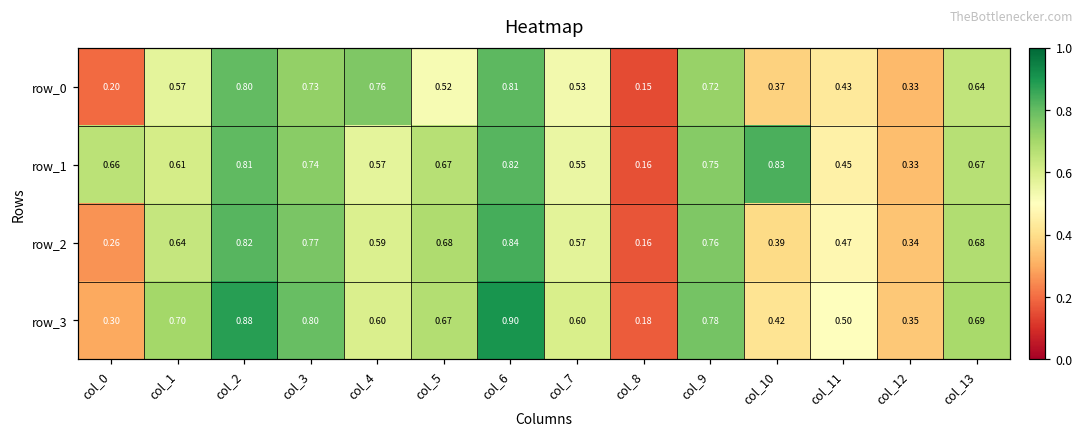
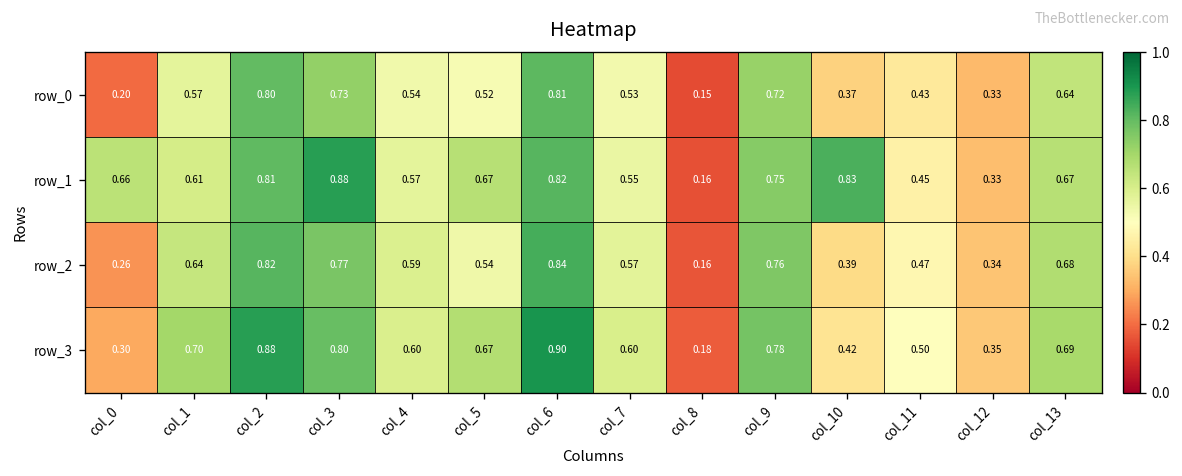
  {
    "row_0": {
      "col_0": 0.20,
      "col_1": 0.57,
      "col_2": 0.80,
      "col_3": 0.73,
-     "col_4": 0.76,
+     "col_4": 0.54,
      "col_5": 0.52,
      "col_6": 0.81,
      "col_7": 0.53,
      "col_8": 0.15,
      "col_9": 0.72,
      "col_10": 0.37,
      "col_11": 0.43,
      "col_12": 0.33,
      "col_13": 0.64
    },
    "row_1": {
      "col_0": 0.66,
      "col_1": 0.61,
      "col_2": 0.81,
-     "col_3": 0.74,
+     "col_3": 0.88,
      "col_4": 0.57,
      "col_5": 0.67,
      "col_6": 0.82,
      "col_7": 0.55,
      "col_8": 0.16,
      "col_9": 0.75,
      "col_10": 0.83,
      "col_11": 0.45,
      "col_12": 0.33,
      "col_13": 0.67
    },
    "row_2": {
      "col_0": 0.26,
      "col_1": 0.64,
      "col_2": 0.82,
      "col_3": 0.77,
      "col_4": 0.59,
-     "col_5": 0.68,
+     "col_5": 0.54,
      "col_6": 0.84,
      "col_7": 0.57,
      "col_8": 0.16,
      "col_9": 0.76,
      "col_10": 0.39,
      "col_11": 0.47,
      "col_12": 0.34,
      "col_13": 0.68
    },
    "row_3": {
      "col_0": 0.30,
      "col_1": 0.70,
      "col_2": 0.88,
      "col_3": 0.80,
      "col_4": 0.60,
      "col_5": 0.67,
      "col_6": 0.90,
      "col_7": 0.60,
      "col_8": 0.18,
      "col_9": 0.78,
      "col_10": 0.42,
      "col_11": 0.50,
      "col_12": 0.35,
      "col_13": 0.69
    }
  }
